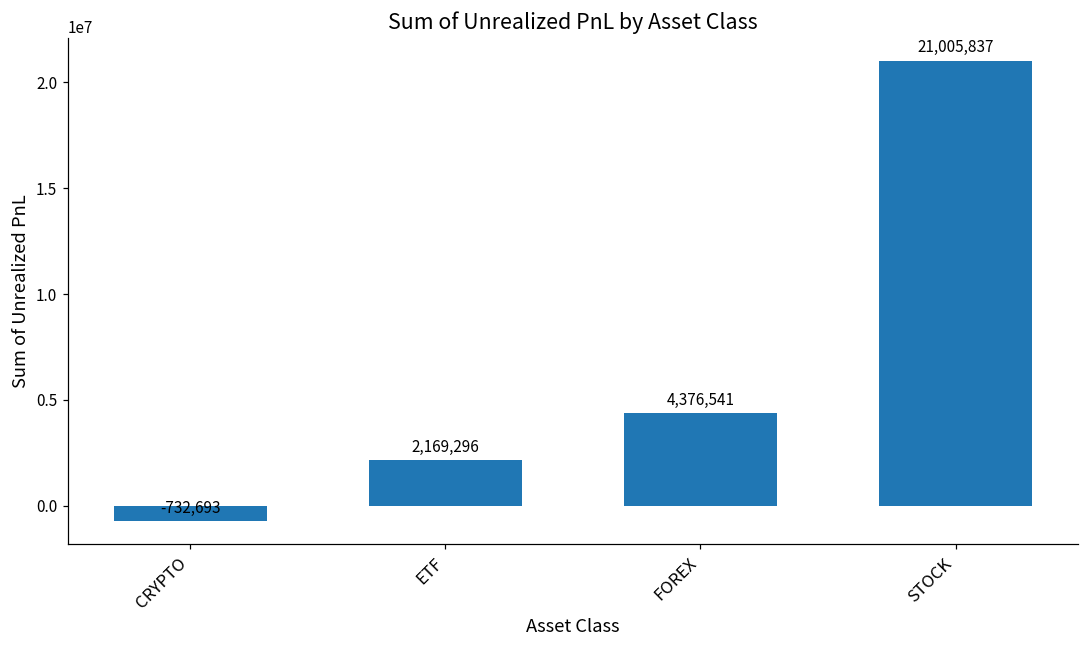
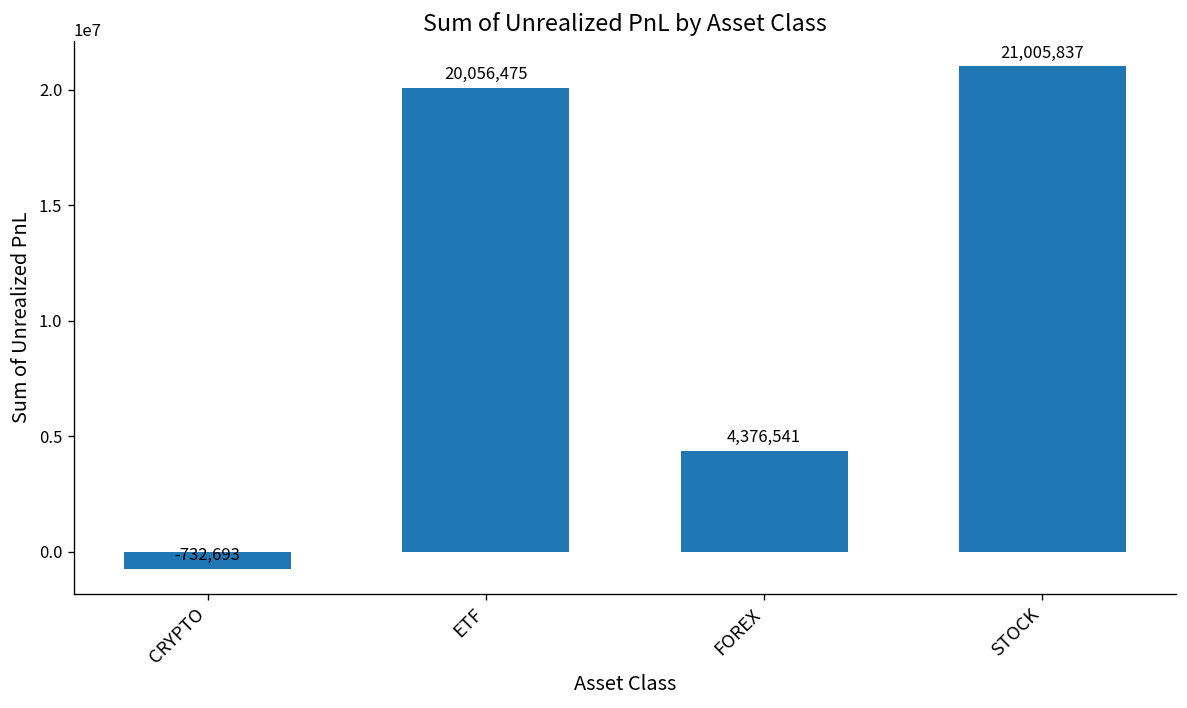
  {
    "CRYPTO": "-732,693",
-   "ETF": "2,169,296",
+   "ETF": "20,056,475",
    "FOREX": "4,376,541",
    "STOCK": "21,005,837"
  }
